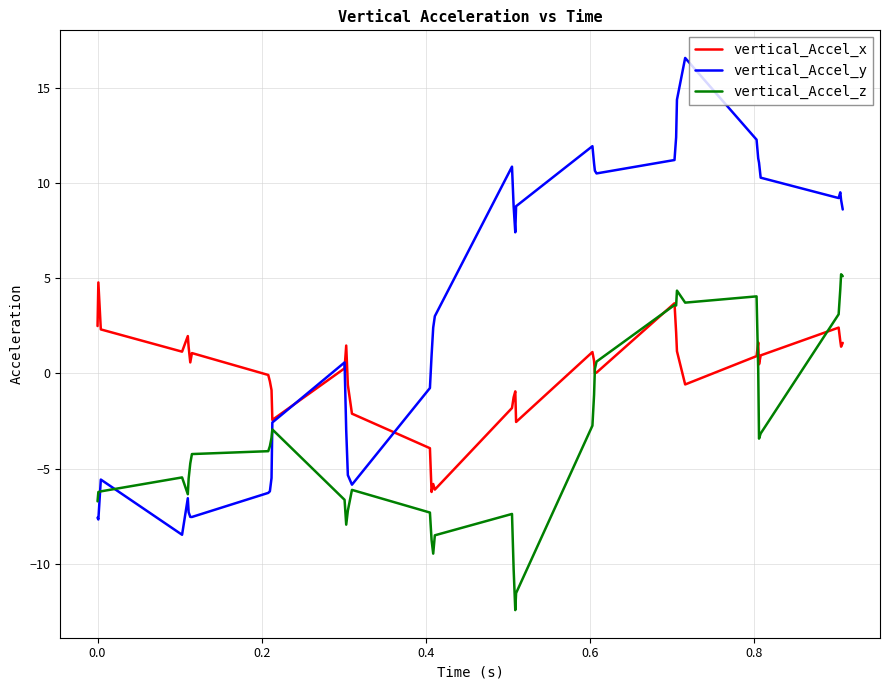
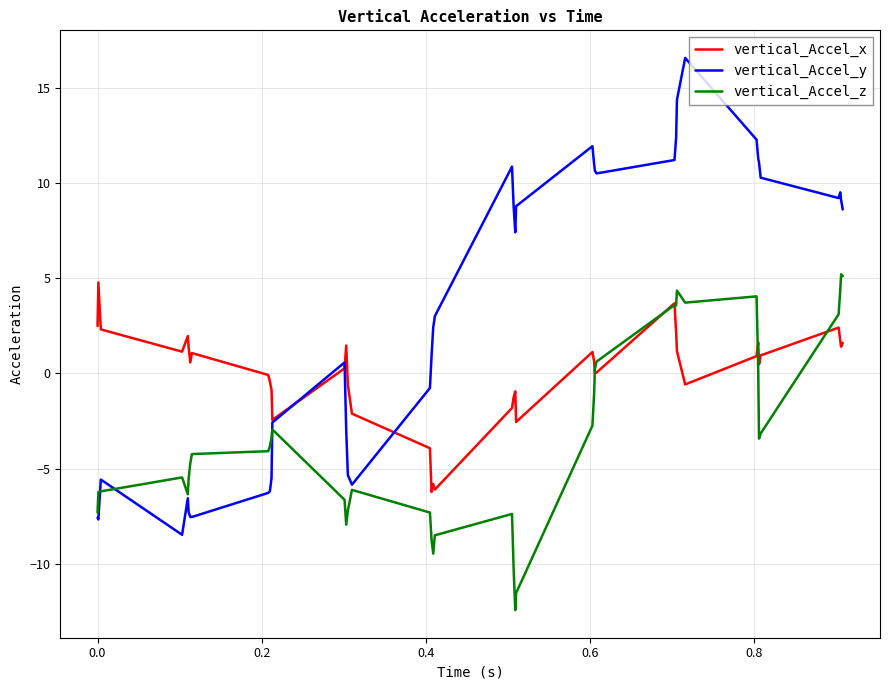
  {
    "vertical_Accel_x": {
      "0.0": 2.5
    },
    "vertical_Accel_y": {
      "0.0": -7.6
    },
    "vertical_Accel_z": {
-     "0.0": -6.7
+     "0.0": -7.3
    }
  }
